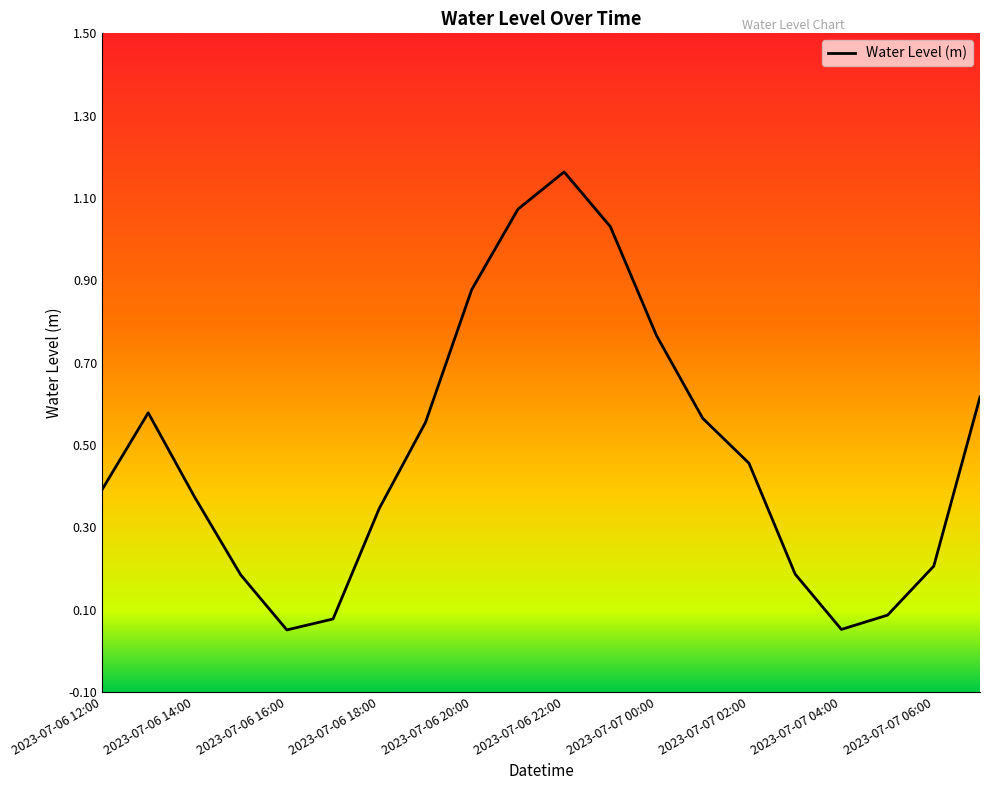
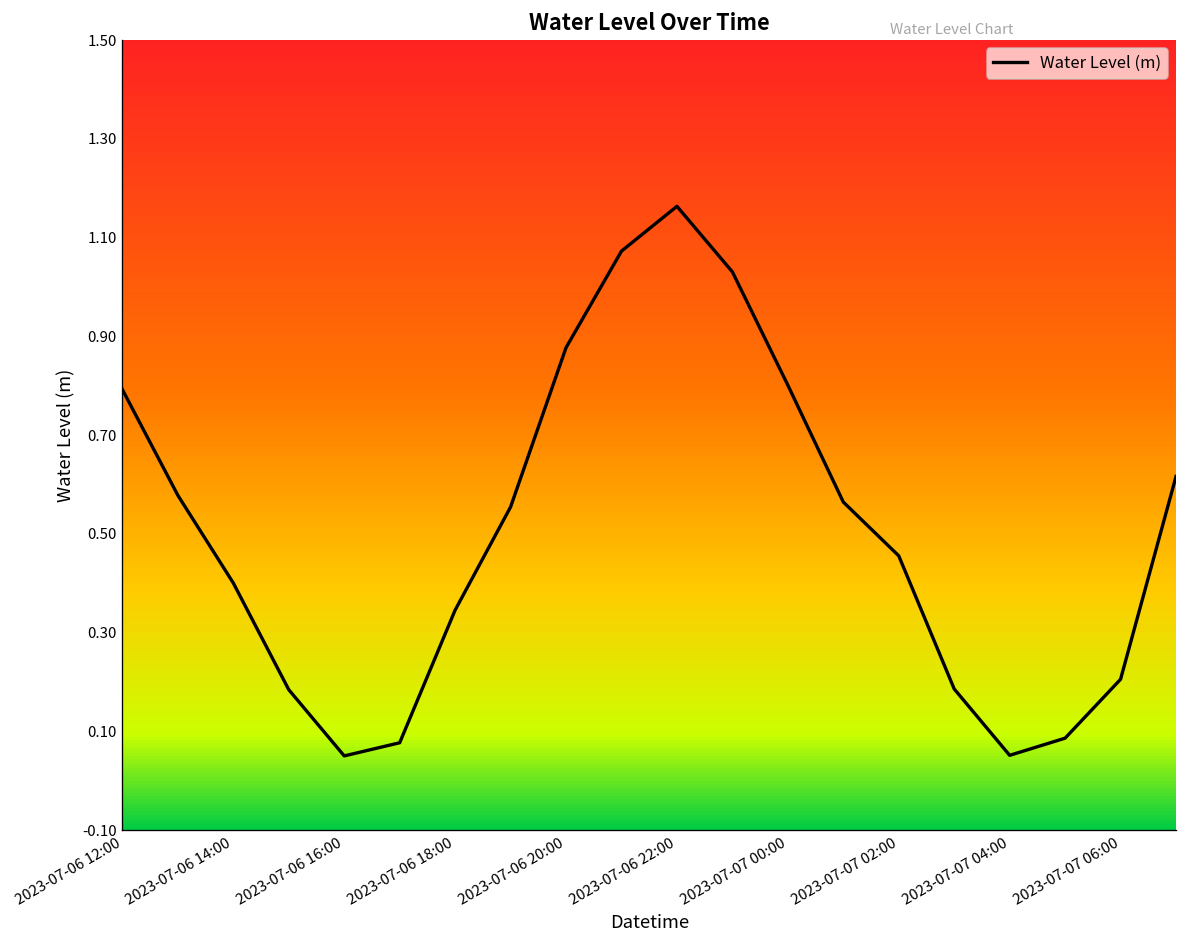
  {
-   "2023-07-06 12:00": 0.39,
-   "2023-07-06 14:00": 0.37,
+   "2023-07-06 12:00": 0.79,
+   "2023-07-06 14:00": 0.40,
    "2023-07-06 16:00": 0.05,
    "2023-07-06 18:00": 0.35,
    "2023-07-06 20:00": 0.88,
    "2023-07-06 22:00": 1.16,
-   "2023-07-07 00:00": 0.77,
+   "2023-07-07 00:00": 0.80,
    "2023-07-07 02:00": 0.46,
    "2023-07-07 04:00": 0.05,
    "2023-07-07 06:00": 0.21
  }
